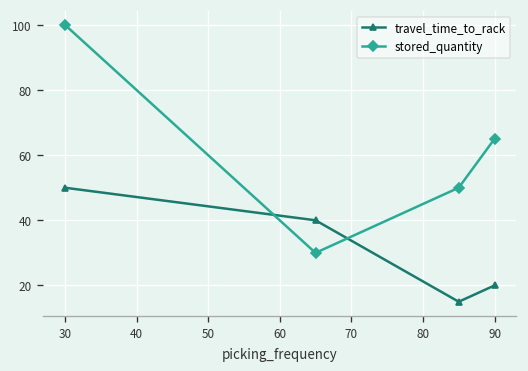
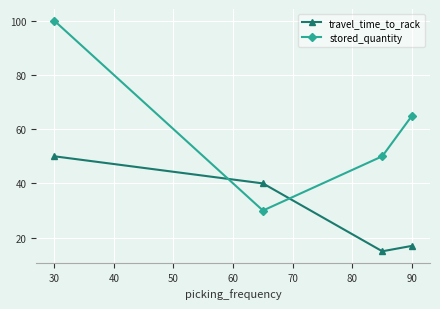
  {
    "travel_time_to_rack": {
      "30": 50,
-     "90": 20
+     "90": 17
    },
    "stored_quantity": {
      "30": 100,
      "90": 65
    }
  }
